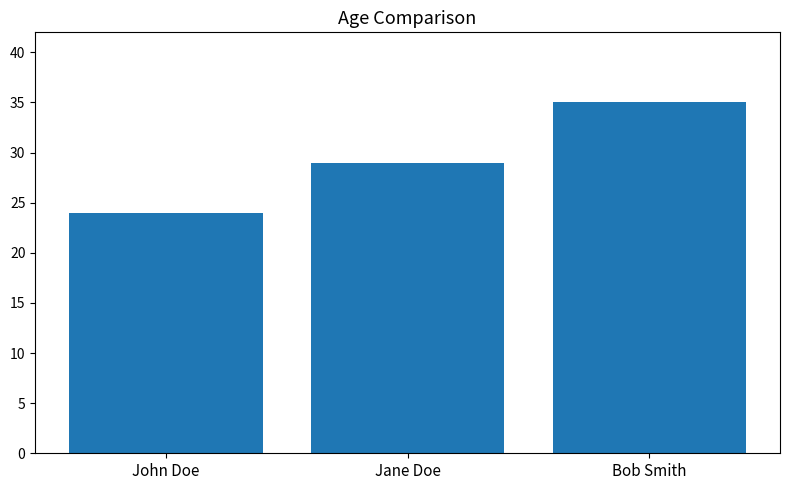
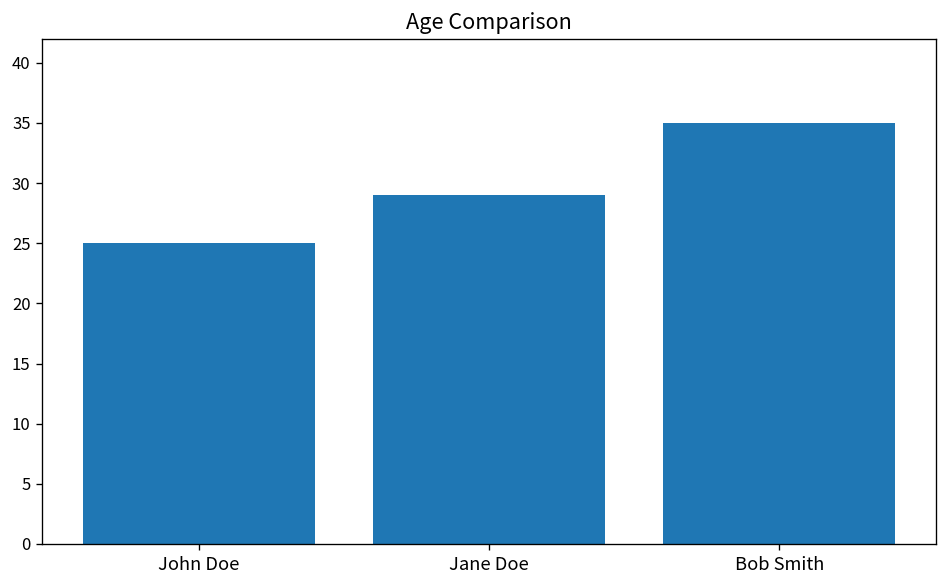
  {
-   "John Doe": 24,
+   "John Doe": 25,
    "Jane Doe": 29,
    "Bob Smith": 35
  }
